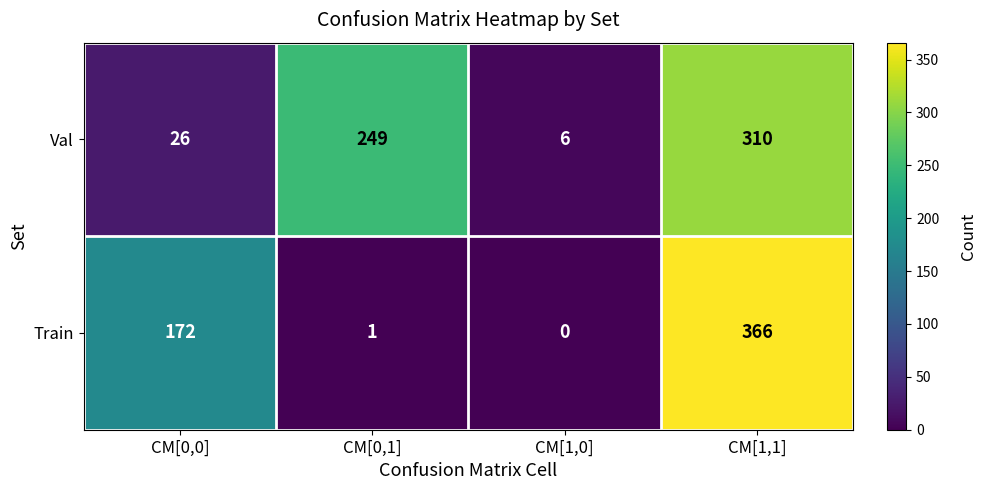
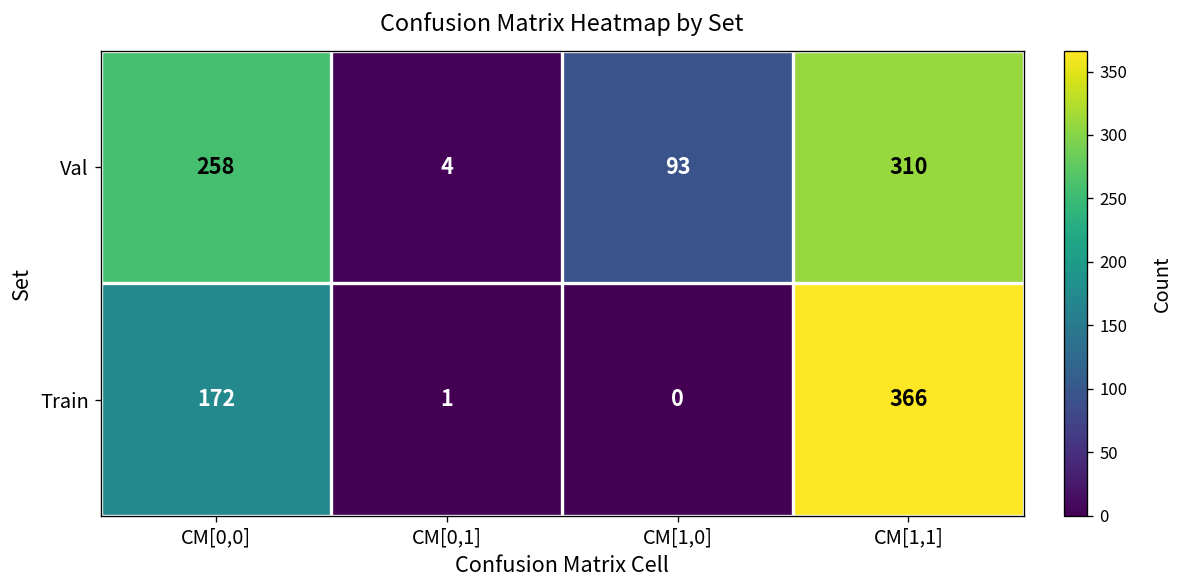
  {
    "Val": {
-     "CM[0,0]": 26,
-     "CM[0,1]": 249,
-     "CM[1,0]": 6,
+     "CM[0,0]": 258,
+     "CM[0,1]": 4,
+     "CM[1,0]": 93,
      "CM[1,1]": 310
    },
    "Train": {
      "CM[0,0]": 172,
      "CM[0,1]": 1,
      "CM[1,0]": 0,
      "CM[1,1]": 366
    }
  }
